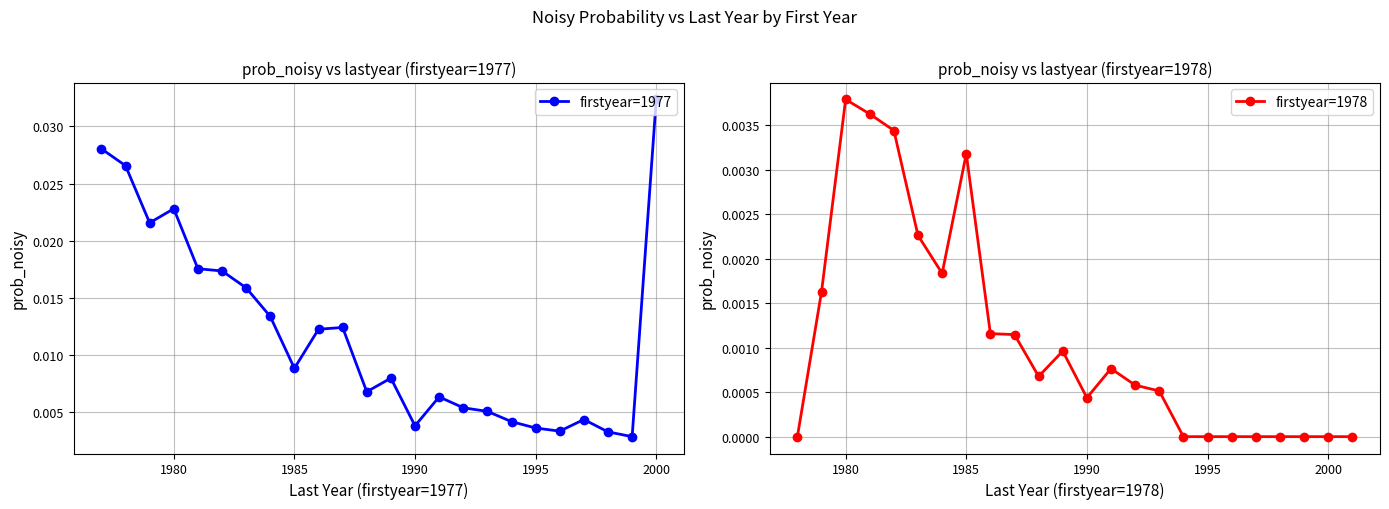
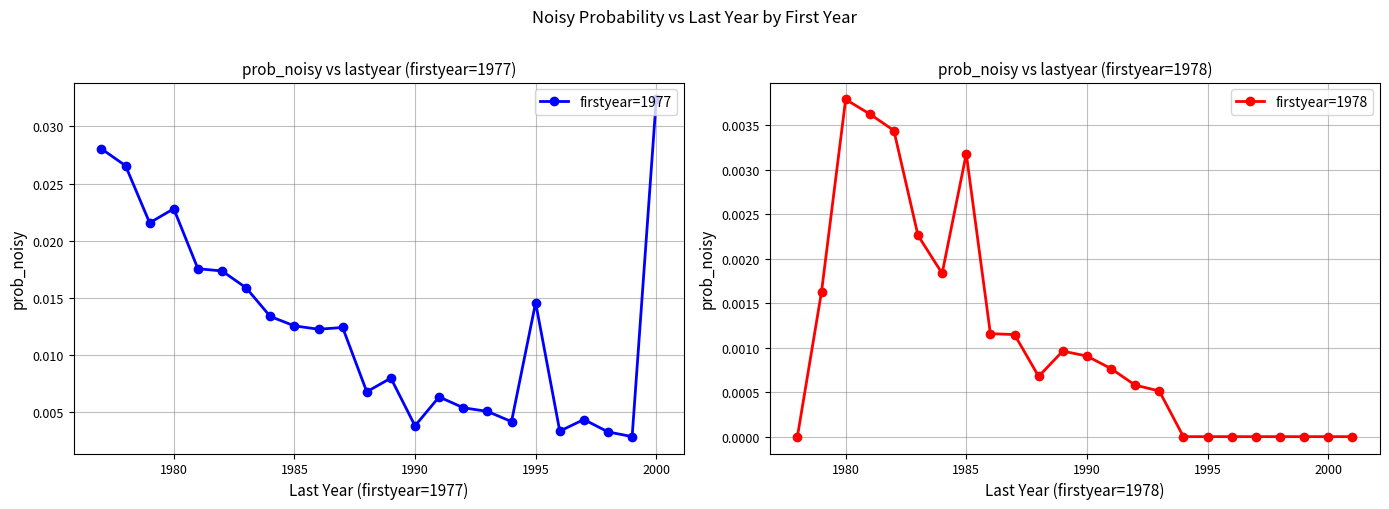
  {
    "prob_noisy vs lastyear (firstyear=1977)": {
      "1980": 0.0228,
-     "1985": 0.0089,
+     "1985": 0.0126,
      "1990": 0.0038,
-     "1995": 0.0036
+     "1995": 0.0146
    },
    "prob_noisy vs lastyear (firstyear=1978)": {
      "1980": 0.0038,
      "1985": 0.0032,
-     "1990": 0.0004,
+     "1990": 0.0009,
      "1995": 0.0000,
      "2000": 0.0000
    }
  }
